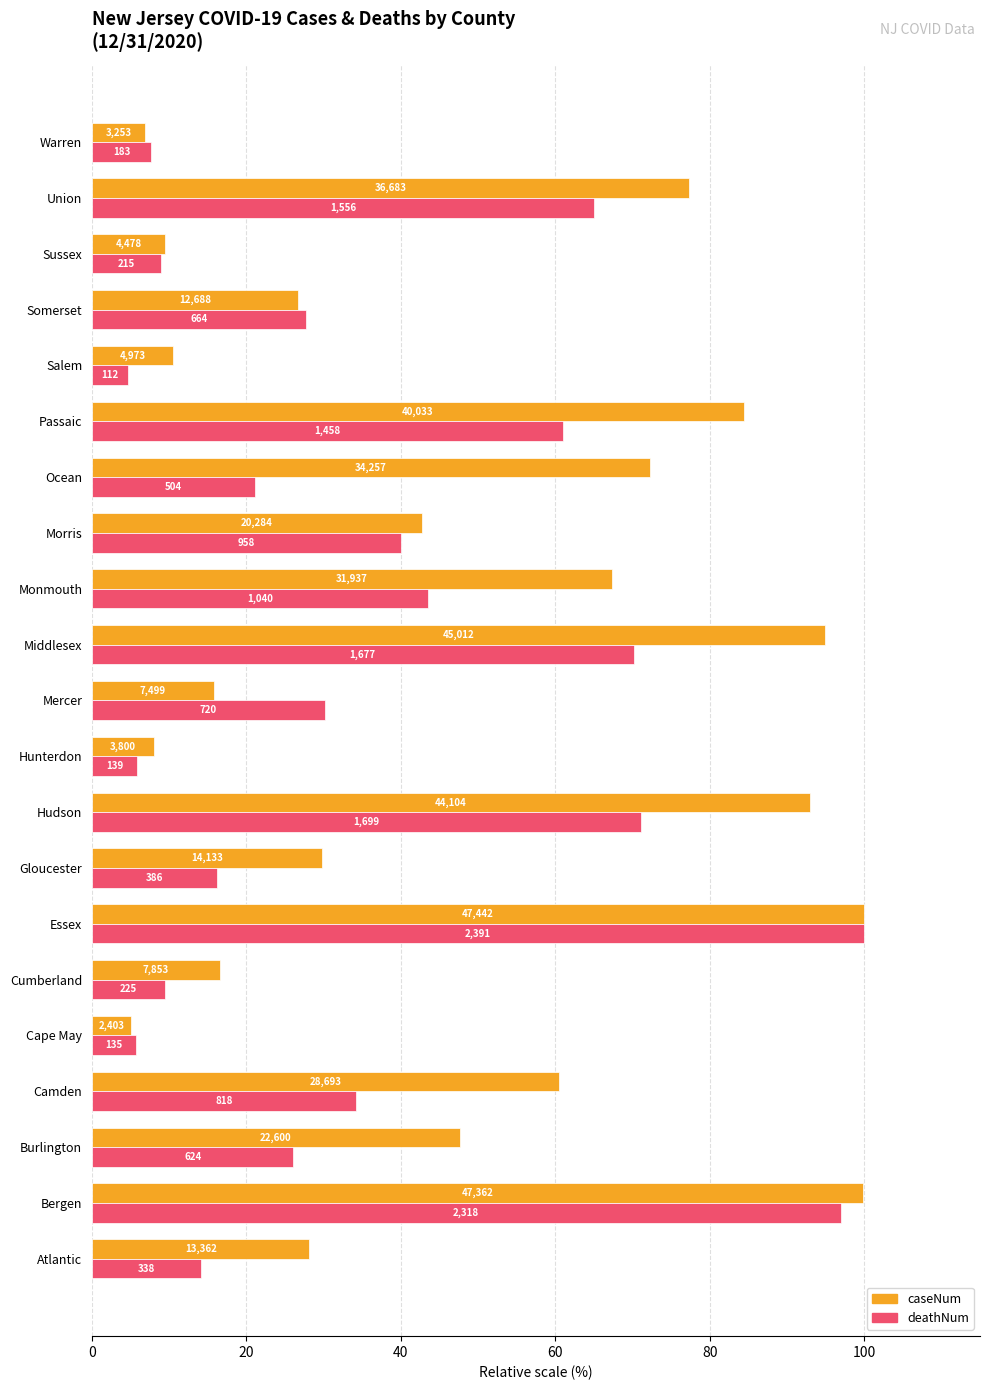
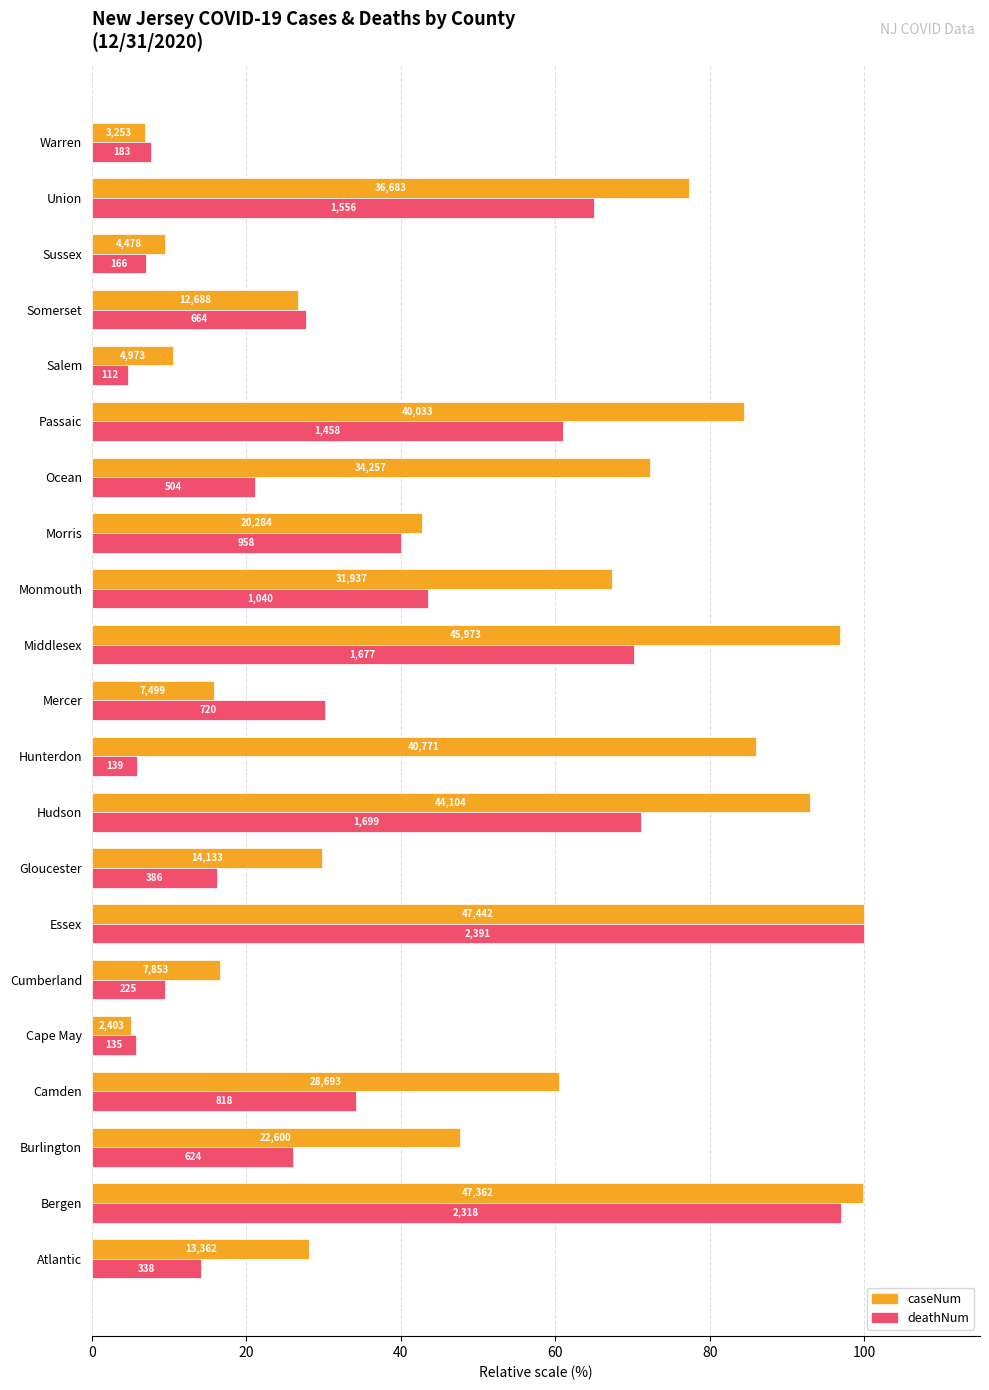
  {
    "caseNum": {
-     "Middlesex": "45,012",
-     "Hunterdon": "3,800"
+     "Middlesex": "45,973",
+     "Hunterdon": "40,771"
    },
    "deathNum": {
-     "Sussex": "215"
+     "Sussex": "166"
    }
  }
